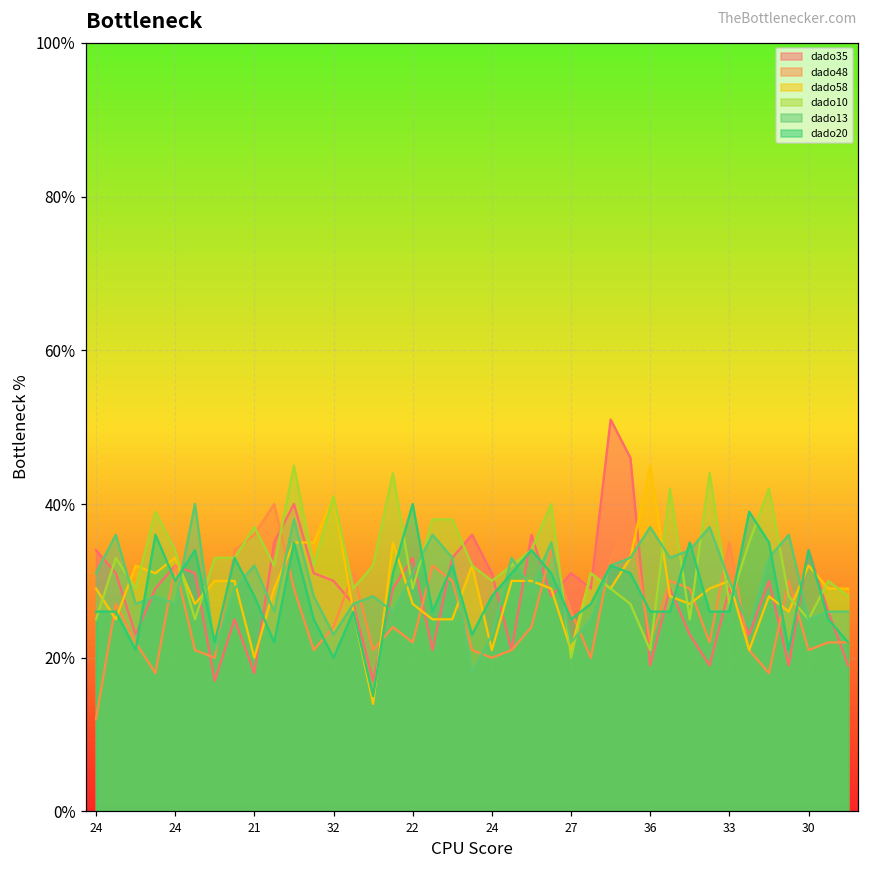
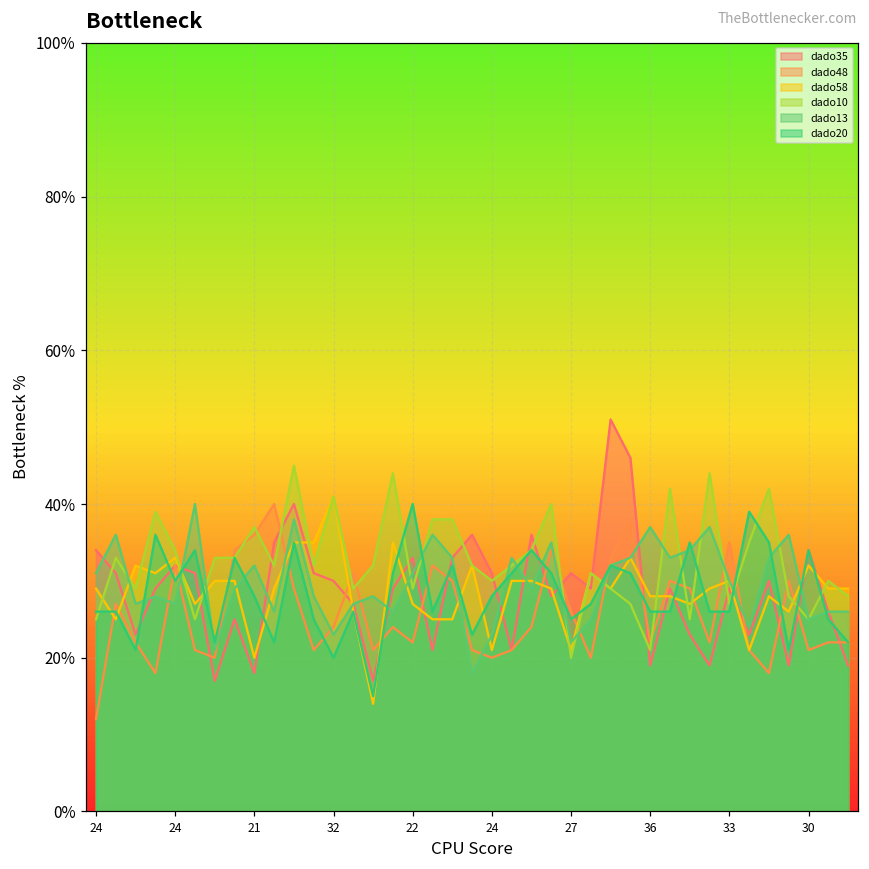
  {
    "dado58": {
-     "36": "45%"
+     "36": "28%"
    },
    "dado10": {
      "36": "21%"
    }
  }
